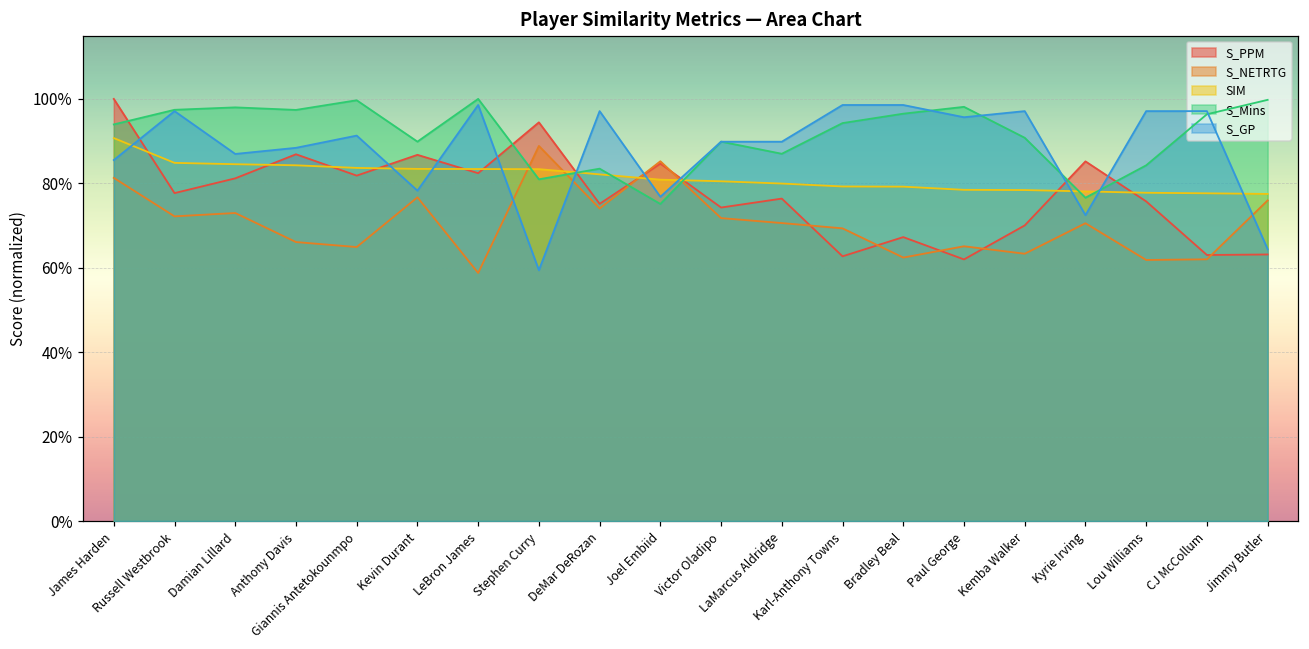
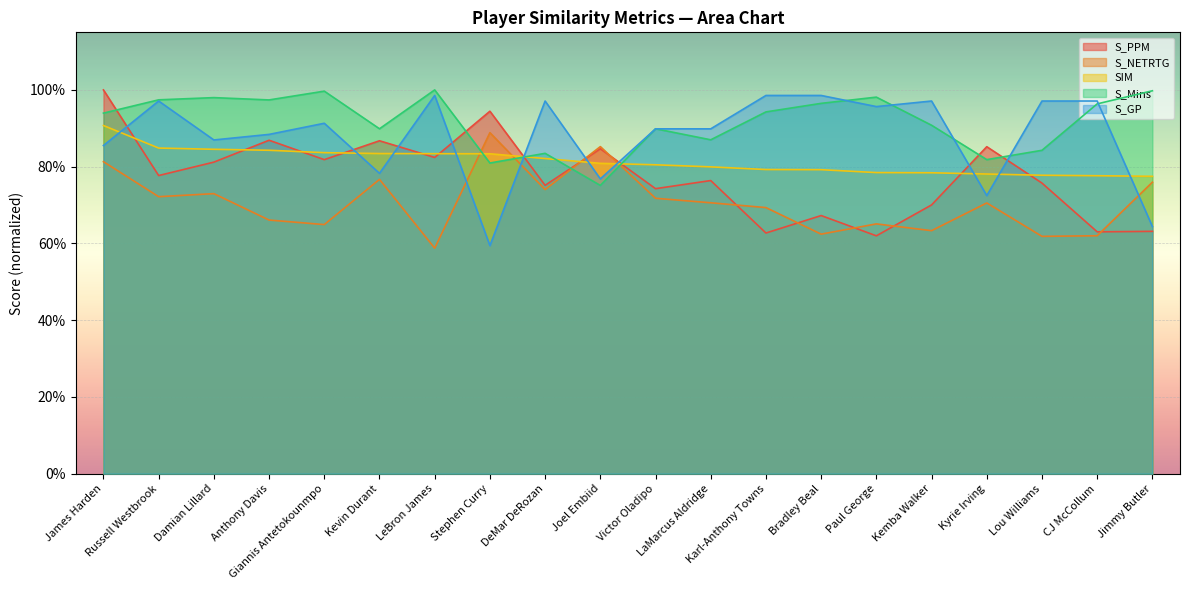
  {
    "S_Mins": {
      "James Harden": "94%",
      "Damian Lillard": "98%",
      "Anthony Davis": "97%",
      "Giannis Antetokounmpo": "100%",
      "Kevin Durant": "90%",
      "LeBron James": "100%",
      "Stephen Curry": "81%",
      "DeMar DeRozan": "83%",
      "Joel Embiid": "75%",
      "LaMarcus Aldridge": "87%",
      "Karl-Anthony Towns": "94%",
      "Bradley Beal": "96%",
      "Paul George": "98%",
      "Kemba Walker": "91%",
-     "Kyrie Irving": "77%",
+     "Kyrie Irving": "82%",
      "Lou Williams": "84%"
    },
    "S_GP": {
      "James Harden": "86%",
      "Damian Lillard": "87%",
      "Anthony Davis": "88%",
      "Giannis Antetokounmpo": "91%",
      "Kevin Durant": "78%",
      "LeBron James": "99%",
      "Stephen Curry": "59%",
      "DeMar DeRozan": "97%",
      "Joel Embiid": "77%",
      "LaMarcus Aldridge": "90%",
      "Karl-Anthony Towns": "99%",
      "Bradley Beal": "99%",
      "Paul George": "96%",
      "Kemba Walker": "97%",
      "Kyrie Irving": "72%",
      "Lou Williams": "97%",
      "Jimmy Butler": "64%"
    }
  }
